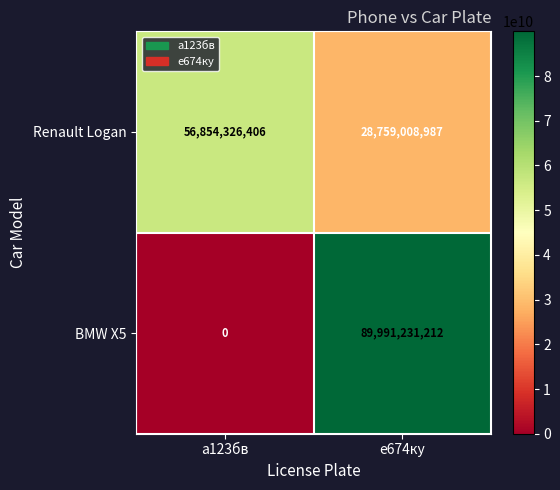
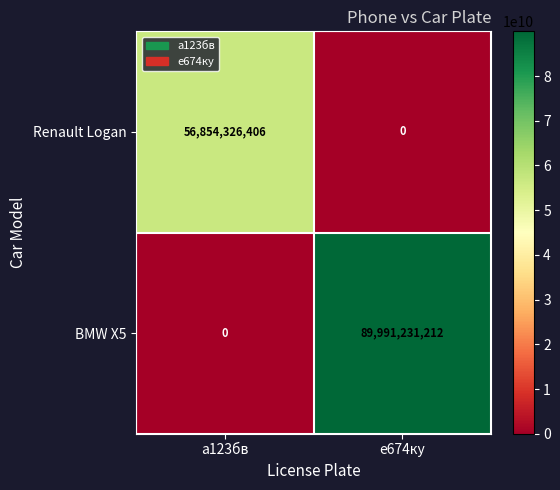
  {
    "Renault Logan": {
      "а123бв": "56,854,326,406",
-     "е674ку": "28,759,008,987"
+     "е674ку": "0"
    },
    "BMW X5": {
      "а123бв": "0",
      "е674ку": "89,991,231,212"
    }
  }
